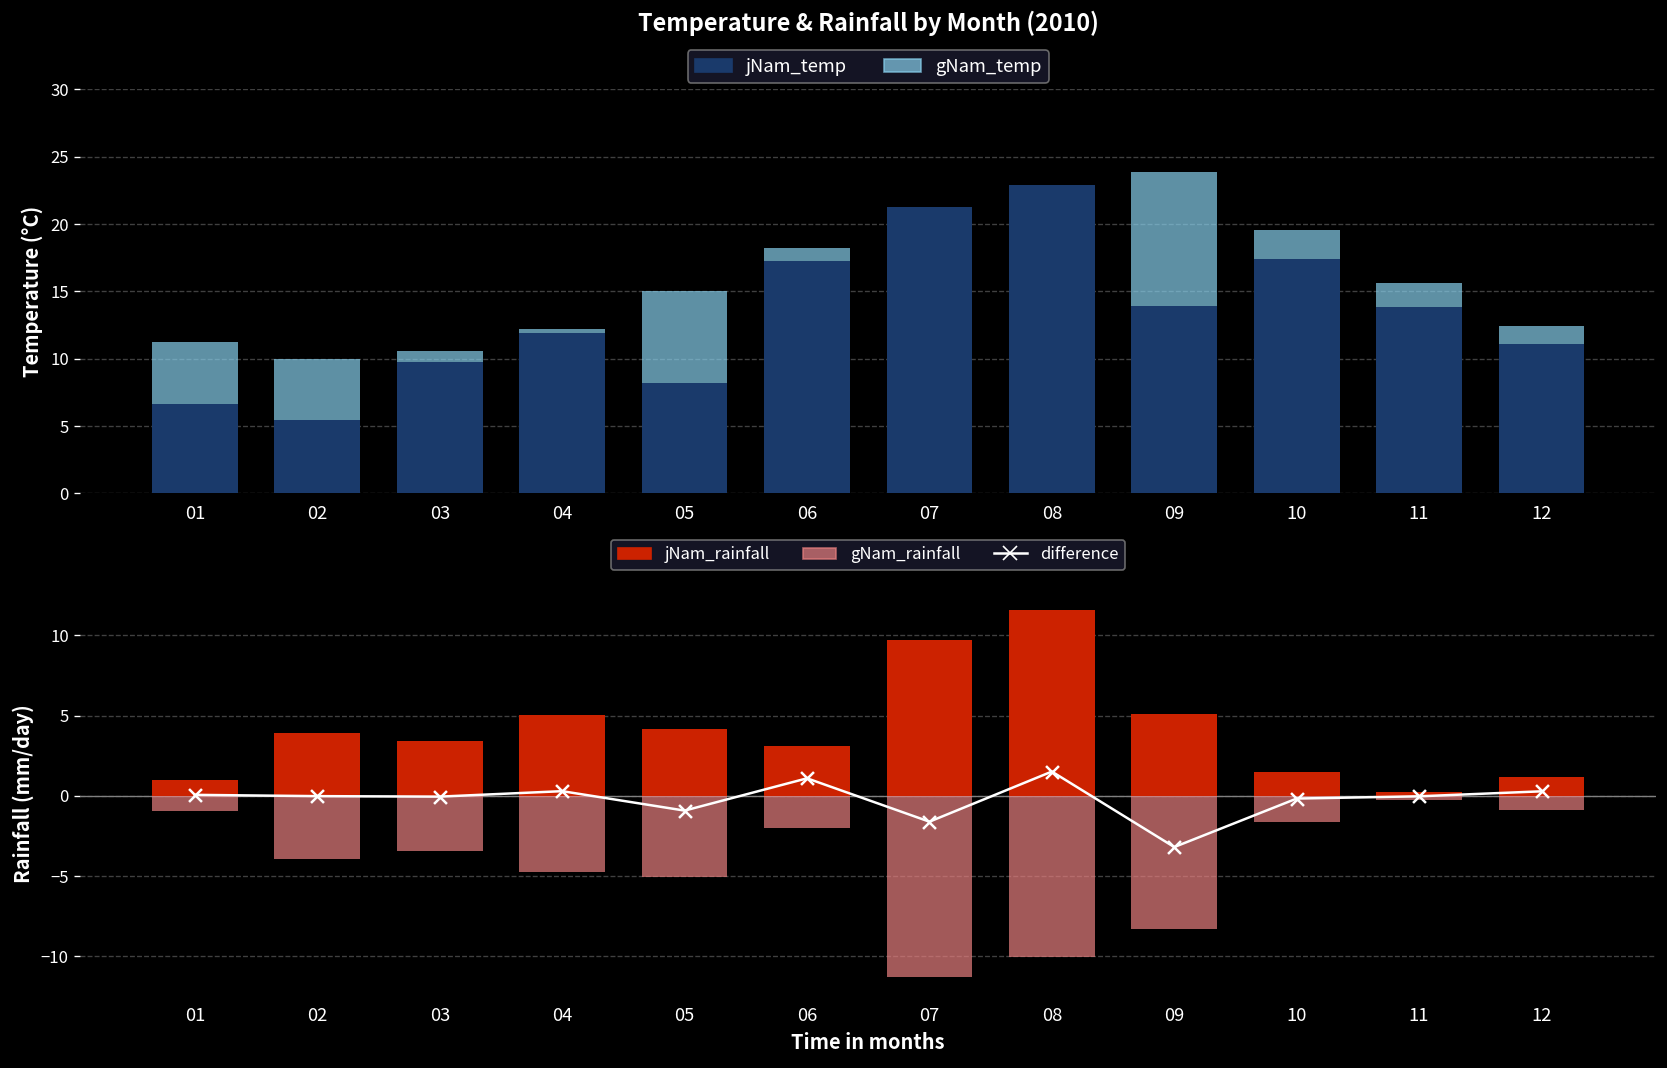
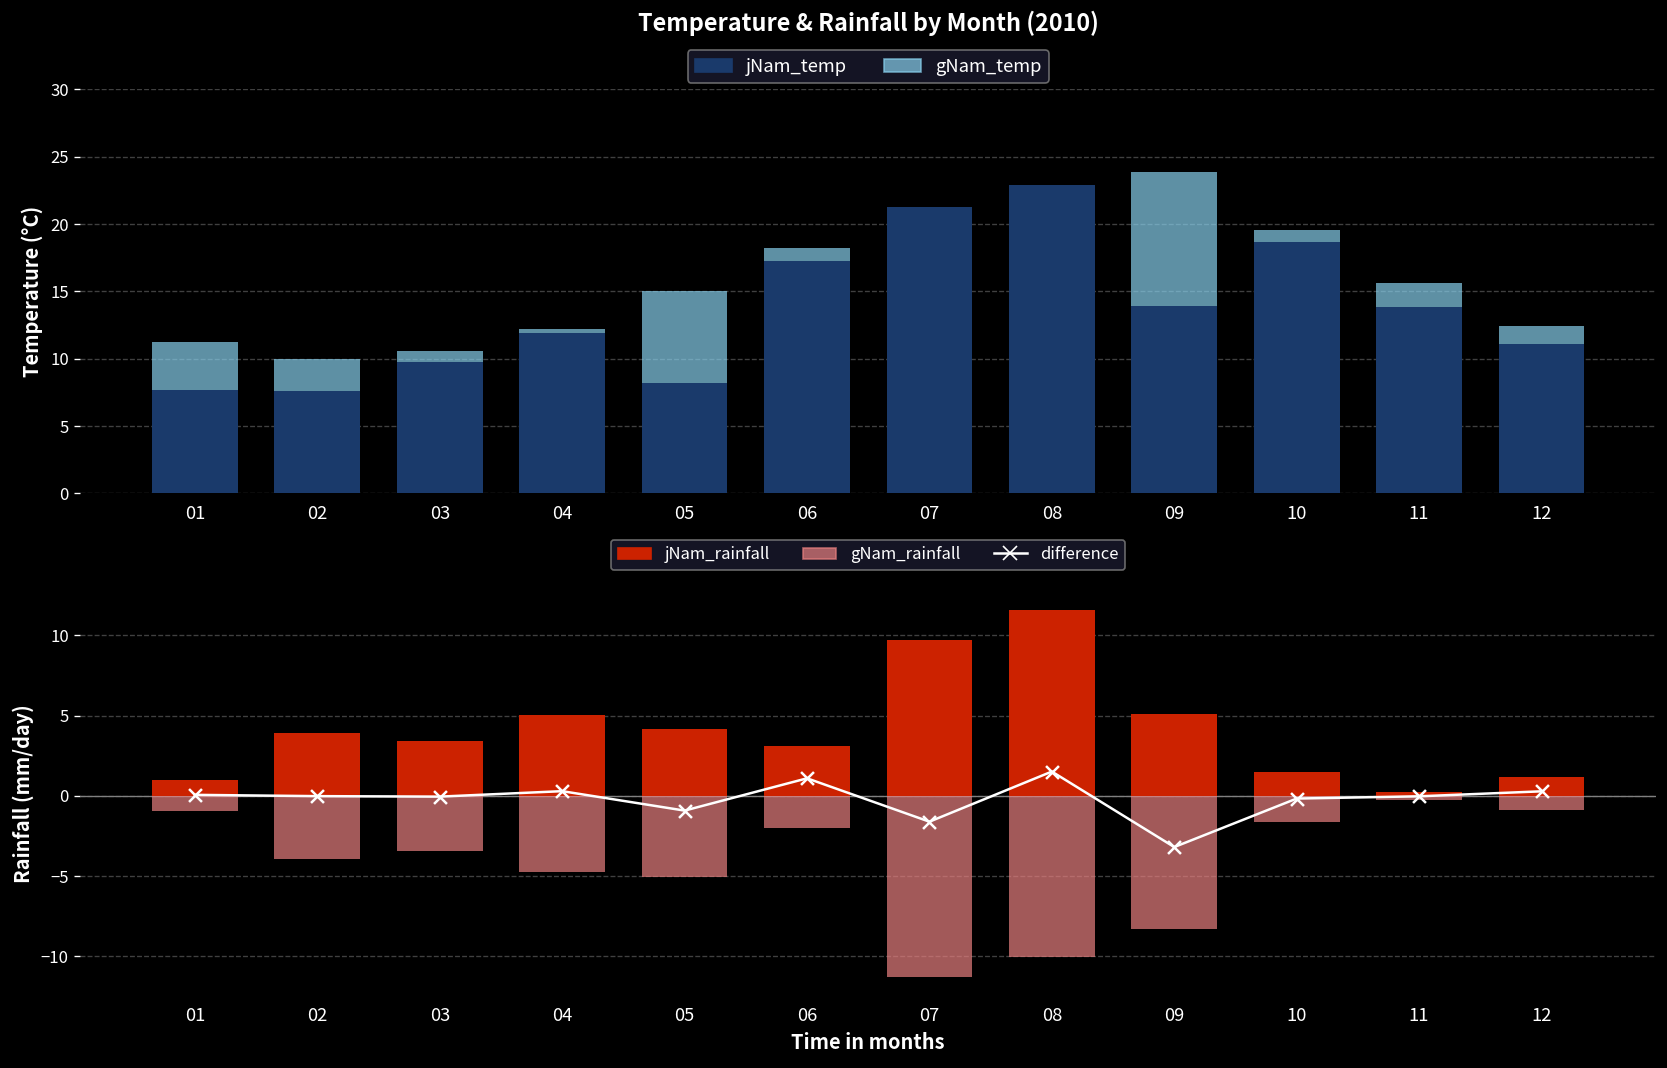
  {
    "Temperature & Rainfall by Month (2010)": {
      "jNam_temp": {
-       "01": 6.7,
-       "02": 5.5,
+       "01": 7.7,
+       "02": 7.6,
        "07": 21.2,
        "08": 22.9,
-       "10": 17.4
+       "10": 18.7
      },
      "gNam_temp": {
        "01": 11.2,
        "02": 10.0,
        "03": 10.6,
        "04": 12.2,
        "05": 15.0,
        "06": 18.2,
        "07": 21.2,
        "08": 22.9,
        "09": 23.9,
        "10": 19.6,
        "11": 15.6,
        "12": 12.5
      }
    }
  }
